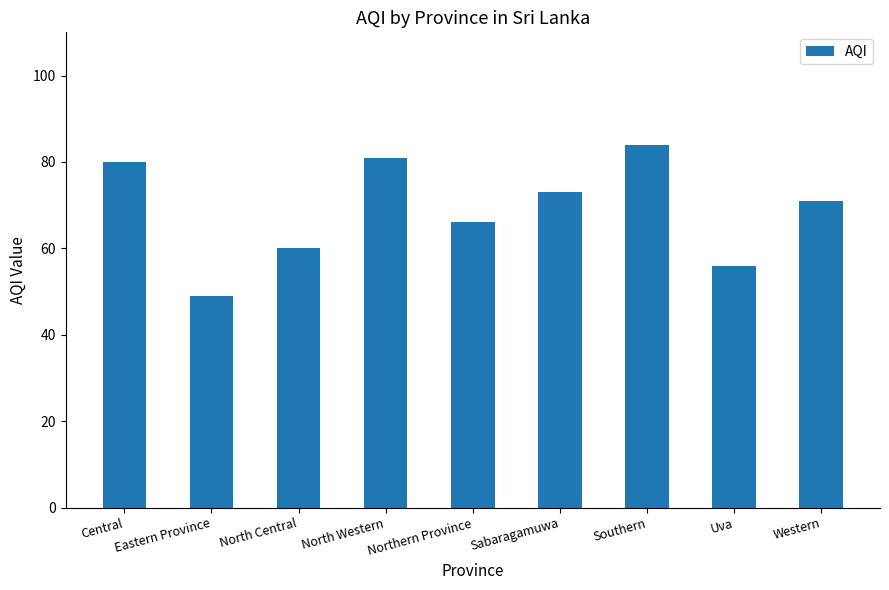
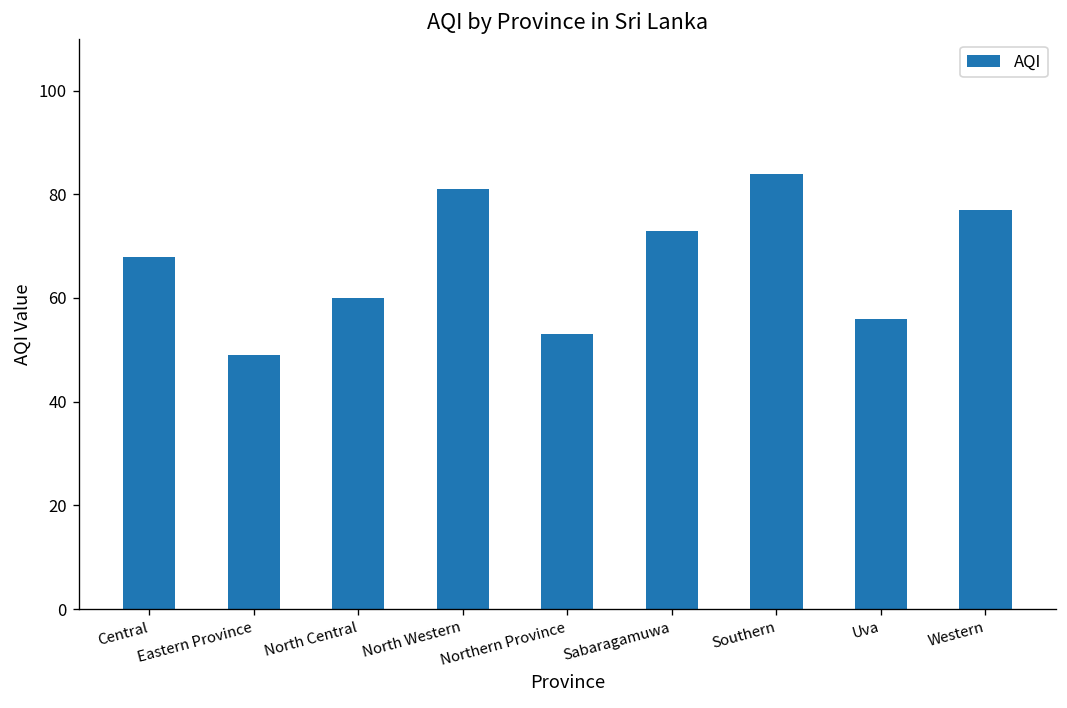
  {
-   "Central": 80,
+   "Central": 68,
    "Eastern Province": 49,
    "North Central": 60,
    "North Western": 81,
-   "Northern Province": 66,
+   "Northern Province": 53,
    "Sabaragamuwa": 73,
    "Southern": 84,
    "Uva": 56,
-   "Western": 71
+   "Western": 77
  }
